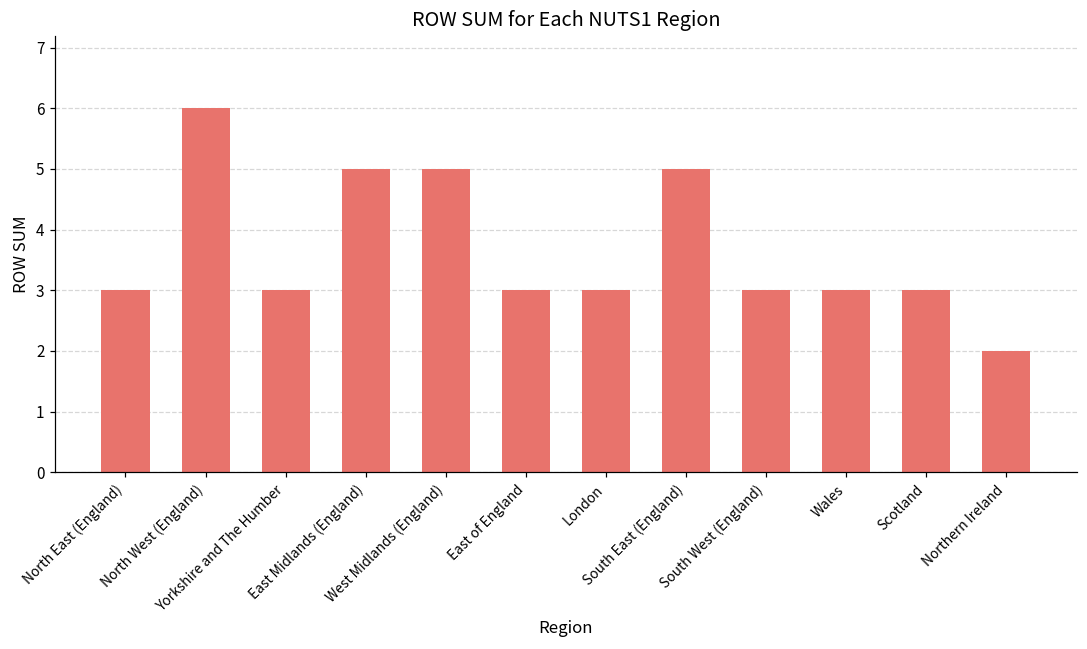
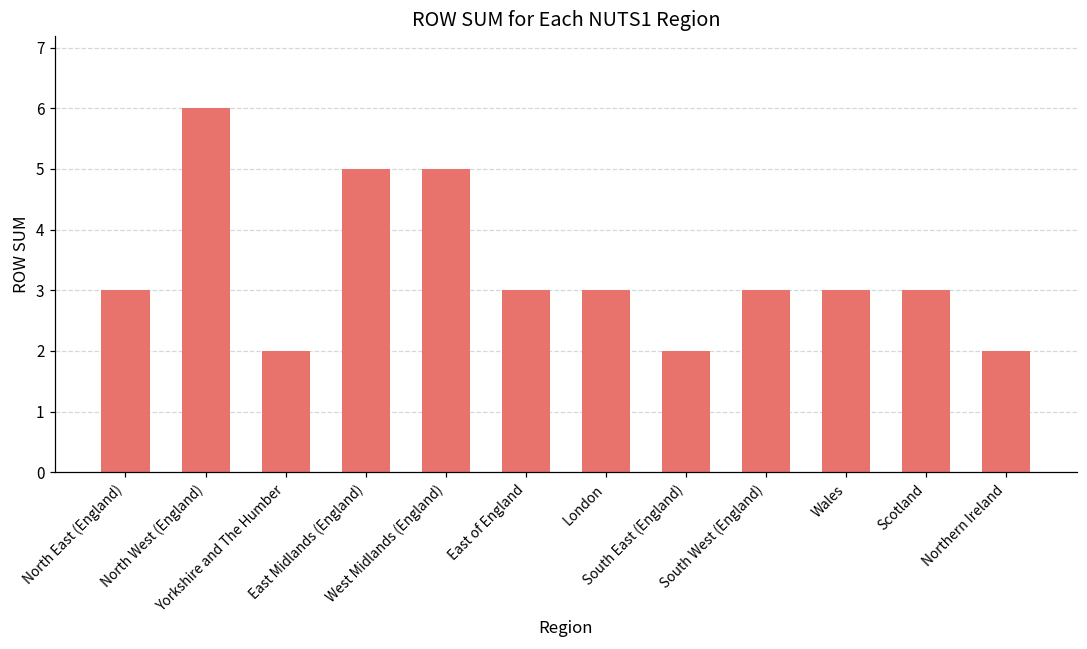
  {
    "North East (England)": 3,
    "North West (England)": 6,
-   "Yorkshire and The Humber": 3,
+   "Yorkshire and The Humber": 2,
    "East Midlands (England)": 5,
    "West Midlands (England)": 5,
    "East of England": 3,
    "London": 3,
-   "South East (England)": 5,
+   "South East (England)": 2,
    "South West (England)": 3,
    "Wales": 3,
    "Scotland": 3,
    "Northern Ireland": 2
  }
